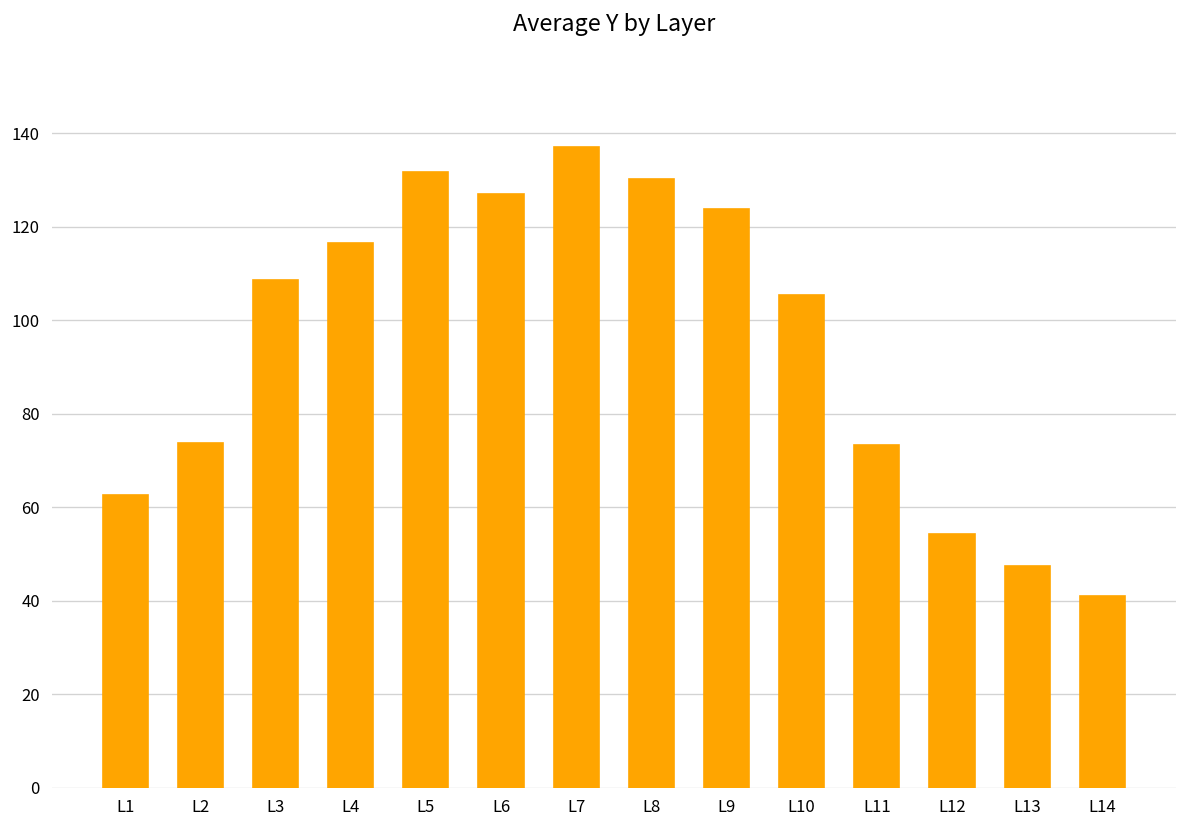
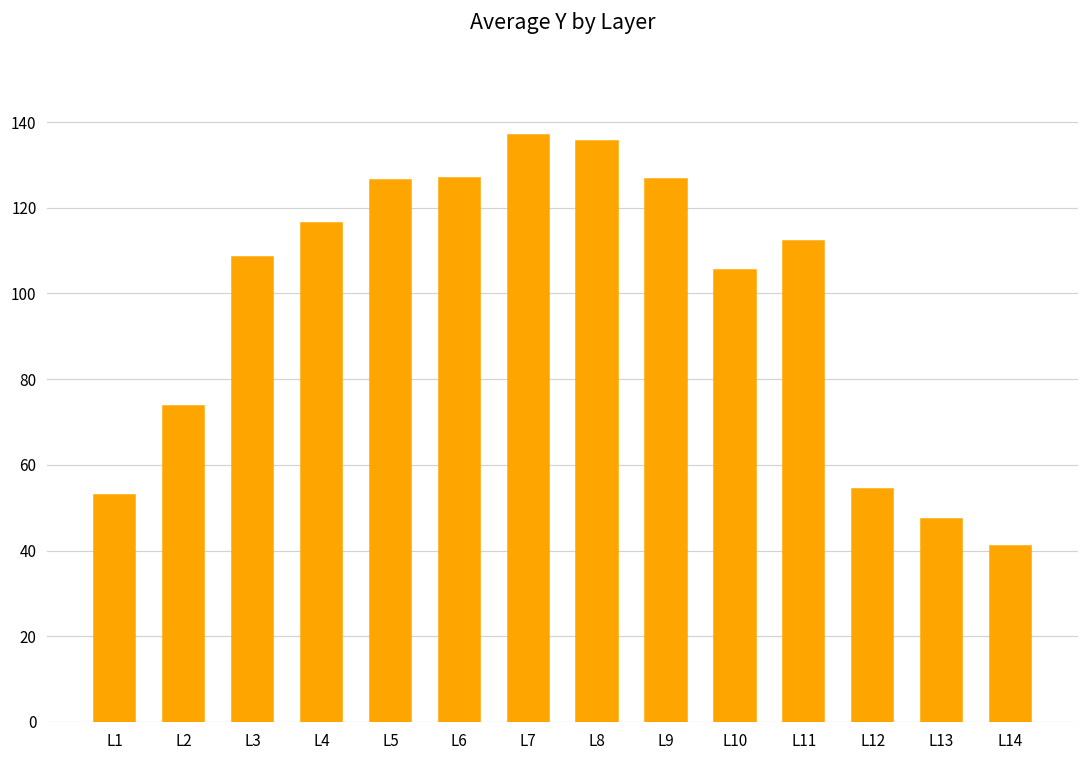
  {
-   "L1": 63,
+   "L1": 53,
    "L2": 74,
    "L3": 109,
    "L4": 117,
-   "L5": 132,
+   "L5": 126,
    "L6": 127,
    "L7": 137,
-   "L8": 130,
-   "L9": 124,
+   "L8": 136,
+   "L9": 127,
    "L10": 105,
-   "L11": 73,
+   "L11": 112,
    "L12": 54,
    "L13": 47,
    "L14": 41
  }
